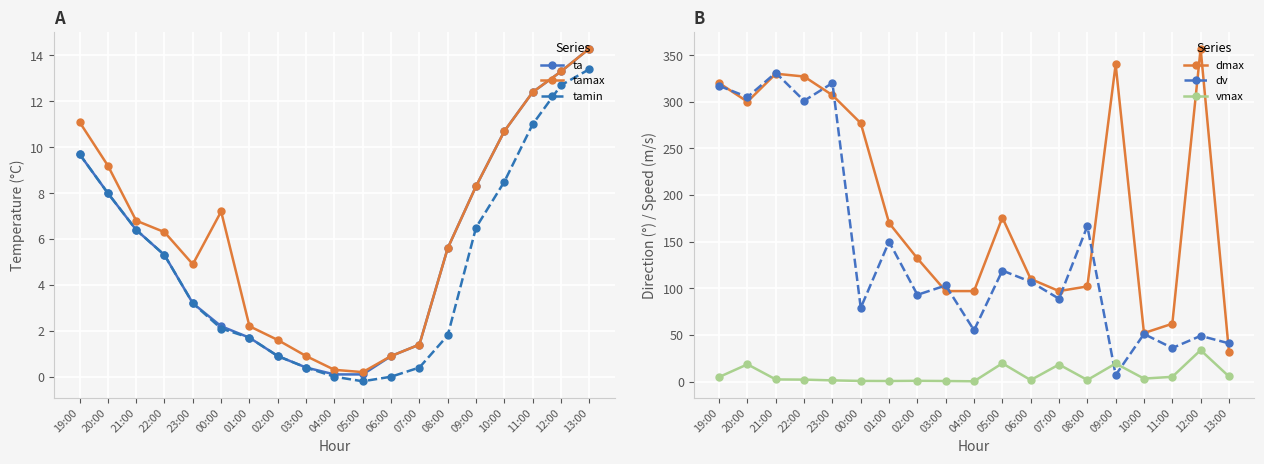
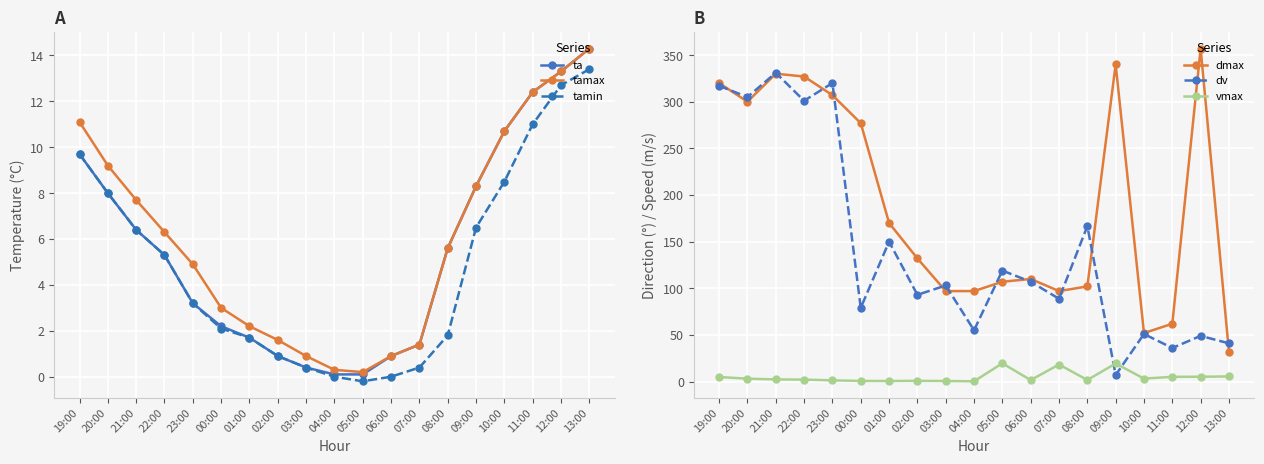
  {
    "A": {
      "tamax": {
        "19:00": 11.1,
        "20:00": 9.2,
-       "21:00": 6.8,
+       "21:00": 7.7,
        "22:00": 6.3,
        "23:00": 4.9,
-       "00:00": 7.2,
+       "00:00": 3.0,
        "01:00": 2.2,
        "02:00": 1.6,
        "03:00": 0.9,
        "04:00": 0.3
      }
    },
    "B": {
      "dmax": {
        "19:00": 320,
        "20:00": 300,
        "22:00": 330,
        "23:00": 310,
        "00:00": 280,
        "01:00": 170,
        "02:00": 130,
        "03:00": 100,
        "04:00": 100,
-       "05:00": 180,
+       "05:00": 110,
        "06:00": 110,
        "07:00": 100,
        "08:00": 100,
        "09:00": 340,
        "11:00": 60,
        "12:00": 360,
        "13:00": 30
      },
      "dv": {
        "19:00": 320,
        "20:00": 310,
        "22:00": 300,
        "23:00": 320,
        "00:00": 80,
        "01:00": 150,
        "02:00": 90,
        "03:00": 100,
        "04:00": 60,
        "05:00": 120,
        "06:00": 110,
        "07:00": 90,
        "08:00": 170,
        "09:00": 10,
        "11:00": 40,
        "12:00": 50,
        "13:00": 40
      },
      "vmax": {
        "19:00": 0,
-       "20:00": 20,
+       "20:00": 0,
        "21:00": 0,
        "22:00": 0,
        "23:00": 0,
        "00:00": 0,
        "01:00": 0,
        "02:00": 0,
        "03:00": 0,
        "04:00": 0,
        "05:00": 20,
        "06:00": 0,
        "07:00": 20,
        "08:00": 0,
        "09:00": 20,
        "10:00": 0,
        "11:00": 10,
-       "12:00": 30,
+       "12:00": 10,
        "13:00": 10
      }
    }
  }
